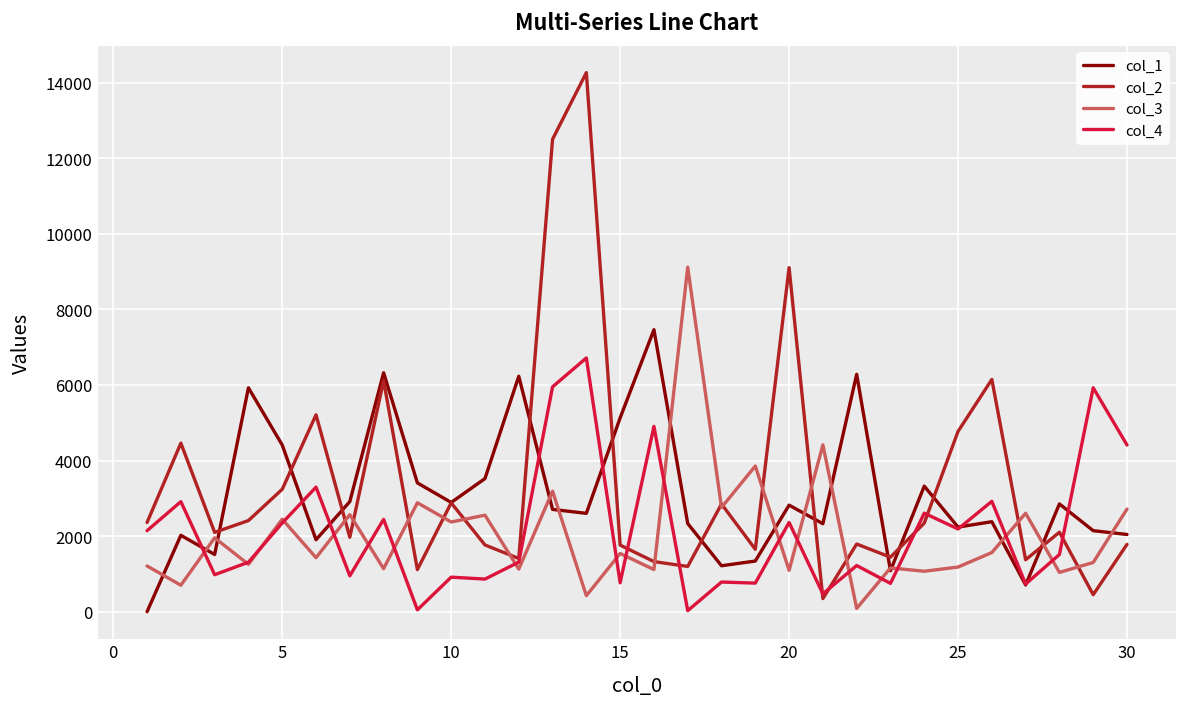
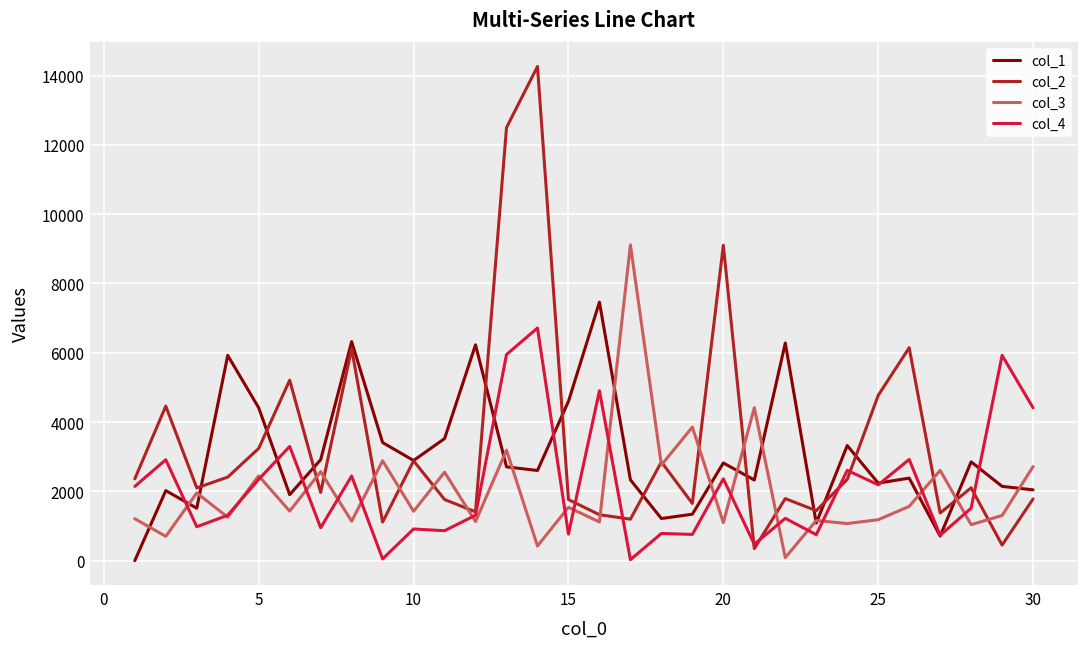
  {
    "col_1": {
      "5": 4400,
-     "15": 5100,
+     "15": 4600,
      "20": 2800,
      "30": 2000
    },
    "col_3": {
      "5": 2400,
-     "10": 2400,
+     "10": 1400,
      "15": 1500,
      "20": 1100,
      "25": 1200,
      "30": 2700
    }
  }
